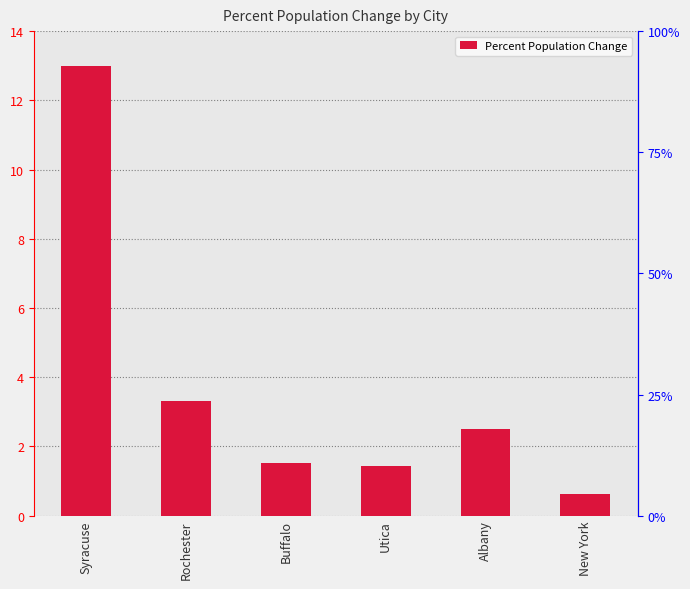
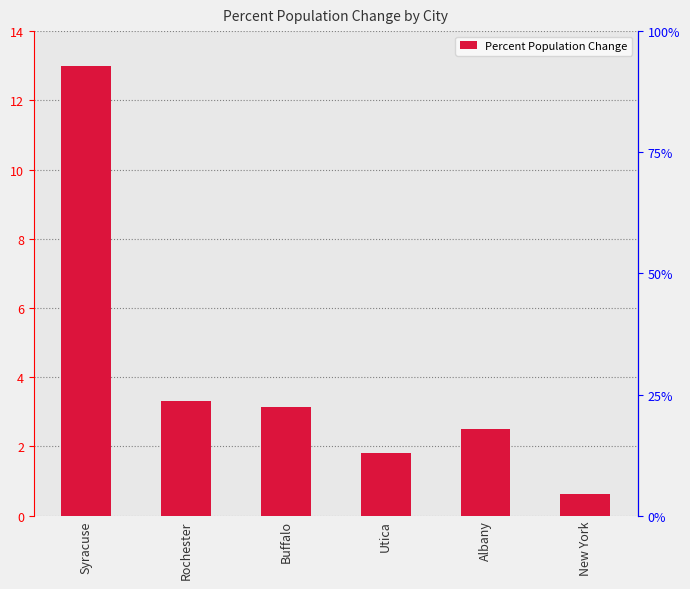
  {
    "Syracuse": 13.0,
    "Rochester": 3.3,
-   "Buffalo": 1.5,
-   "Utica": 1.4,
+   "Buffalo": 3.1,
+   "Utica": 1.8,
    "Albany": 2.5,
    "New York": 0.6
  }
